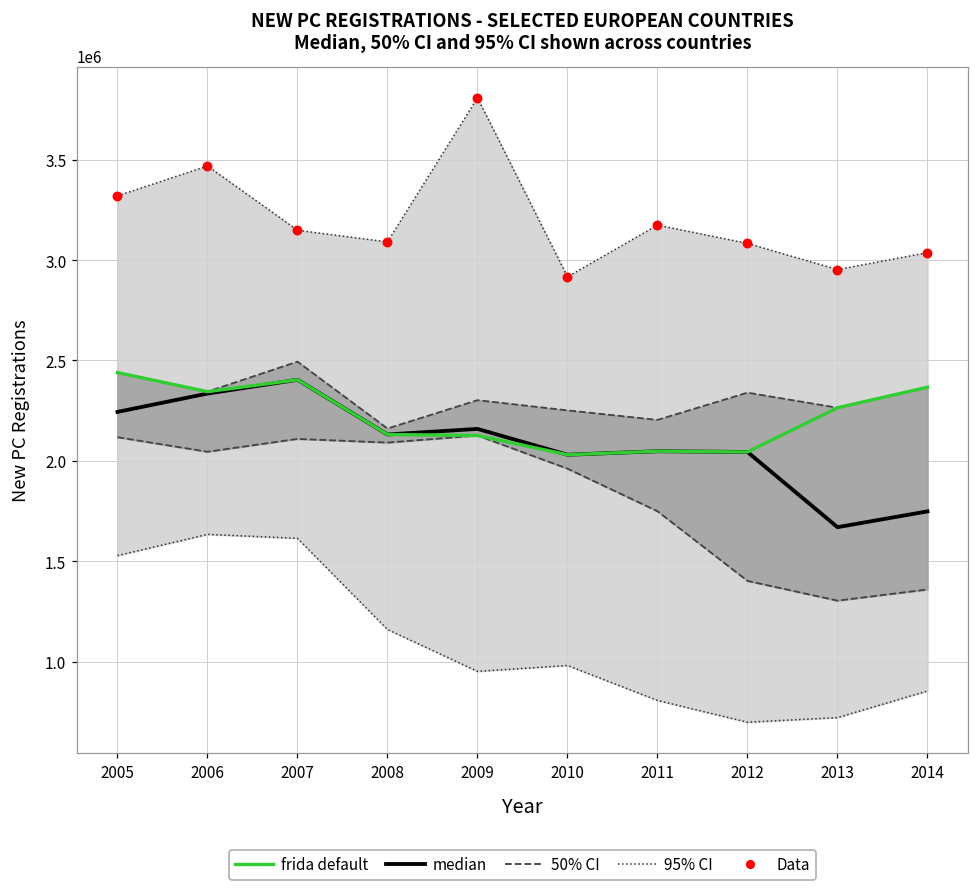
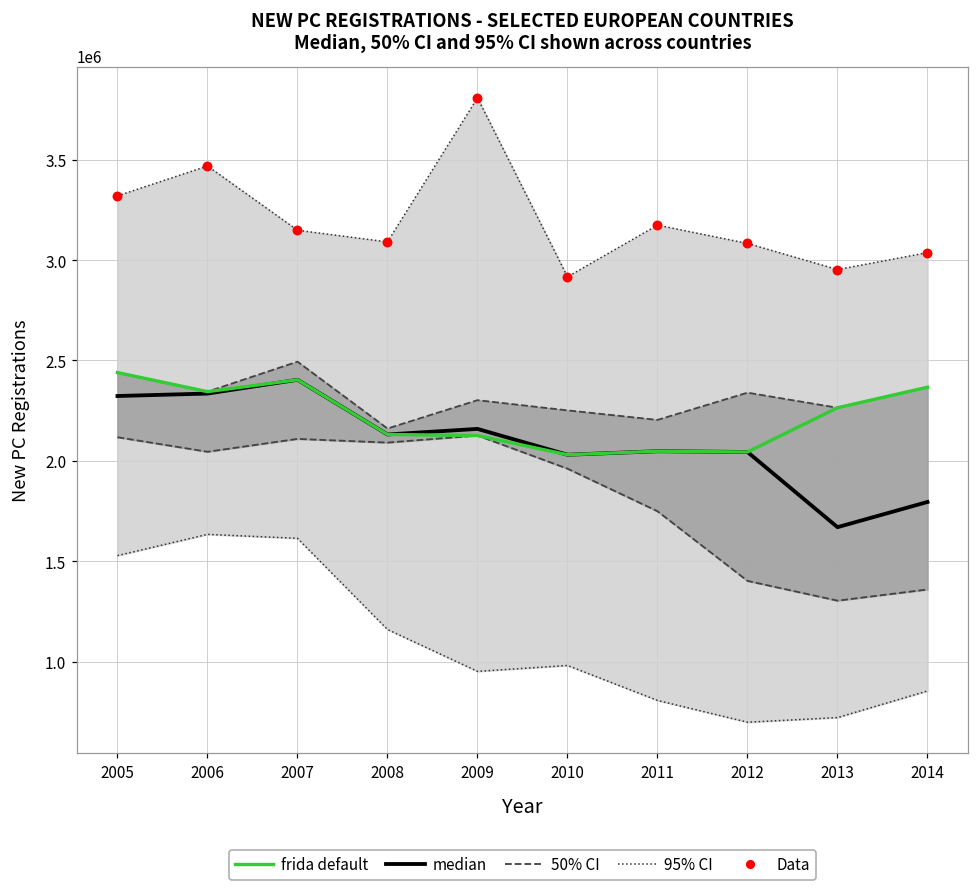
  {
    "median": {
-     "2005": 2240000,
+     "2005": 2320000,
      "2009": 2160000,
      "2013": 1670000,
-     "2014": 1750000
+     "2014": 1800000
    }
  }
